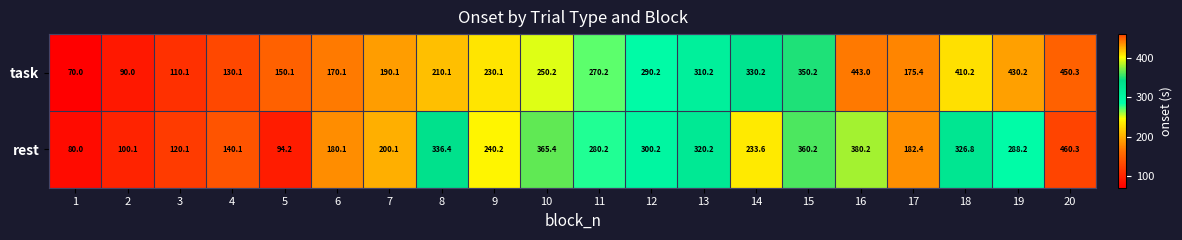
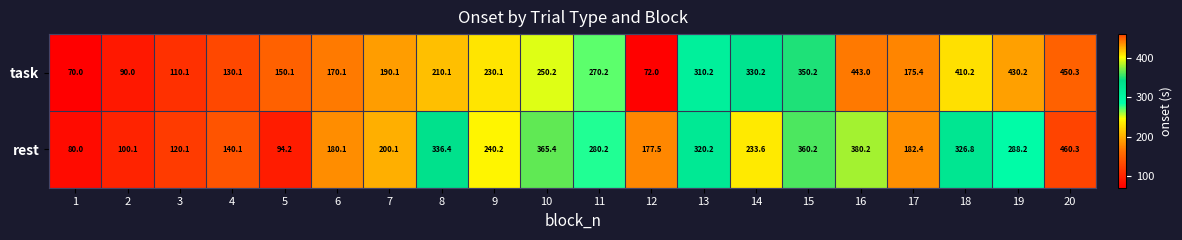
  {
    "task": {
      "1": 70.0,
      "2": 90.0,
      "3": 110.1,
      "4": 130.1,
      "5": 150.1,
      "6": 170.1,
      "7": 190.1,
      "8": 210.1,
      "9": 230.1,
      "10": 250.2,
      "11": 270.2,
-     "12": 290.2,
+     "12": 72.0,
      "13": 310.2,
      "14": 330.2,
      "15": 350.2,
      "16": 443.0,
      "17": 175.4,
      "18": 410.2,
      "19": 430.2,
      "20": 450.3
    },
    "rest": {
      "1": 80.0,
      "2": 100.1,
      "3": 120.1,
      "4": 140.1,
      "5": 94.2,
      "6": 180.1,
      "7": 200.1,
      "8": 336.4,
      "9": 240.2,
      "10": 365.4,
      "11": 280.2,
-     "12": 300.2,
+     "12": 177.5,
      "13": 320.2,
      "14": 233.6,
      "15": 360.2,
      "16": 380.2,
      "17": 182.4,
      "18": 326.8,
      "19": 288.2,
      "20": 460.3
    }
  }
